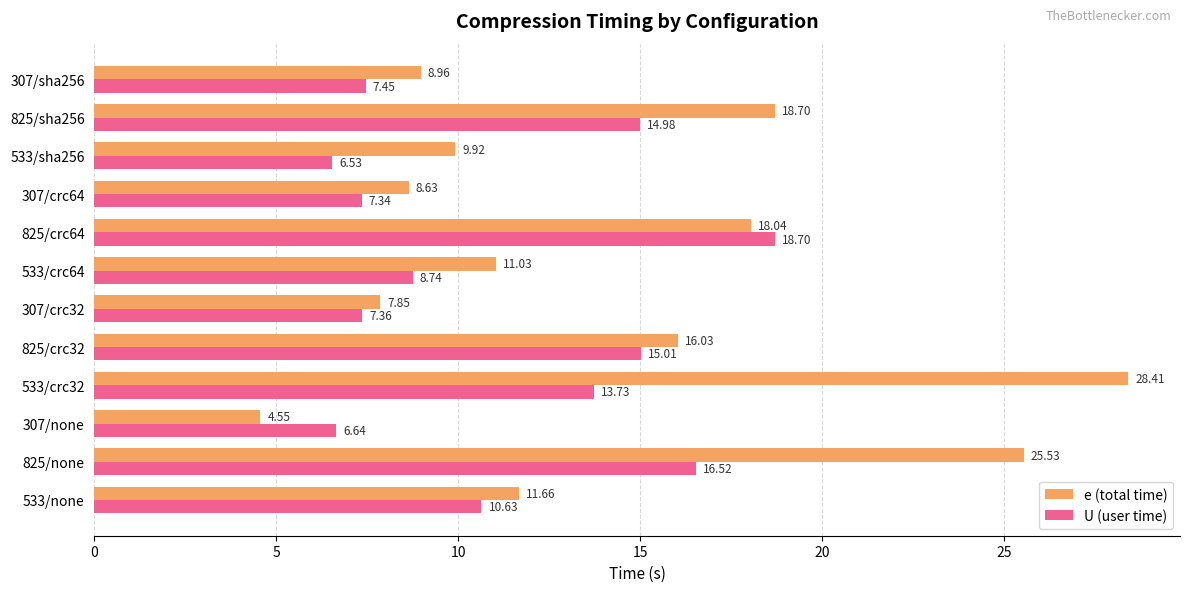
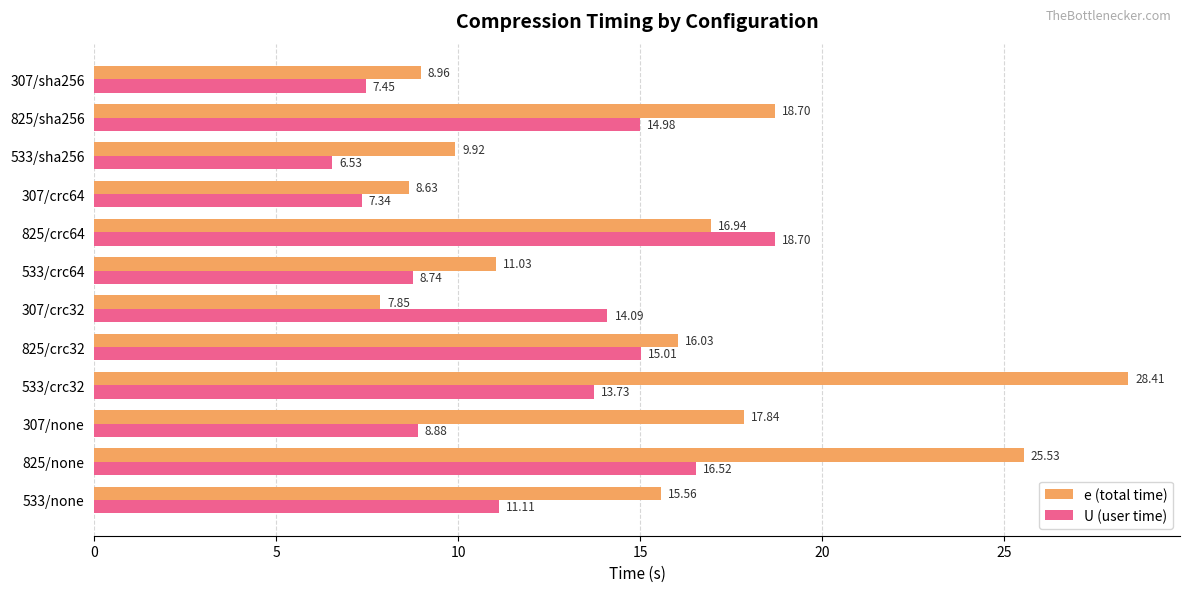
  {
    "e (total time)": {
      "307/sha256": 8.96,
      "825/sha256": 18.70,
      "533/sha256": 9.92,
      "307/crc64": 8.63,
-     "825/crc64": 18.04,
+     "825/crc64": 16.94,
      "533/crc64": 11.03,
      "307/crc32": 7.85,
      "825/crc32": 16.03,
      "533/crc32": 28.41,
-     "307/none": 4.55,
+     "307/none": 17.84,
      "825/none": 25.53,
-     "533/none": 11.66
+     "533/none": 15.56
    },
    "U (user time)": {
      "307/sha256": 7.45,
      "825/sha256": 14.98,
      "533/sha256": 6.53,
      "307/crc64": 7.34,
      "825/crc64": 18.70,
      "533/crc64": 8.74,
-     "307/crc32": 7.36,
+     "307/crc32": 14.09,
      "825/crc32": 15.01,
      "533/crc32": 13.73,
-     "307/none": 6.64,
+     "307/none": 8.88,
      "825/none": 16.52,
-     "533/none": 10.63
+     "533/none": 11.11
    }
  }
